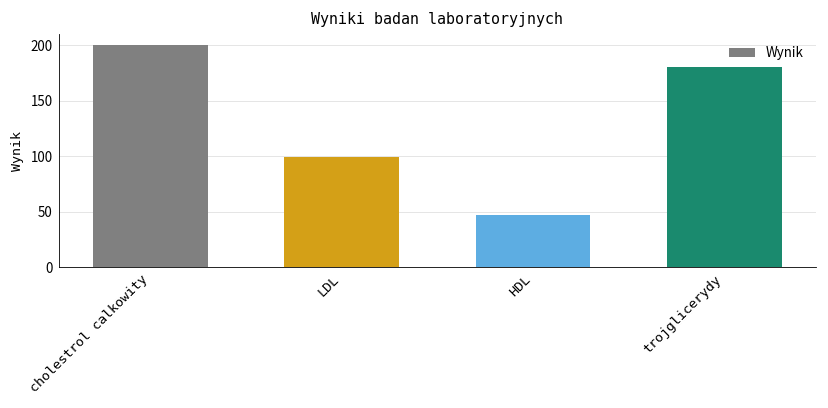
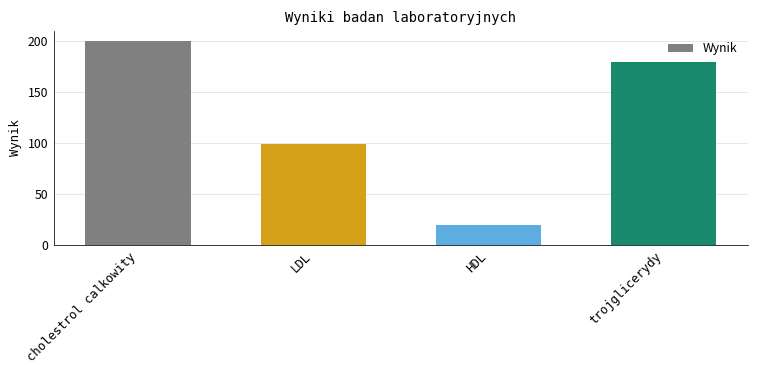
  {
    "cholestrol calkowity": 200,
    "LDL": 100,
-   "HDL": 50,
+   "HDL": 20,
    "trojglicerydy": 180
  }
